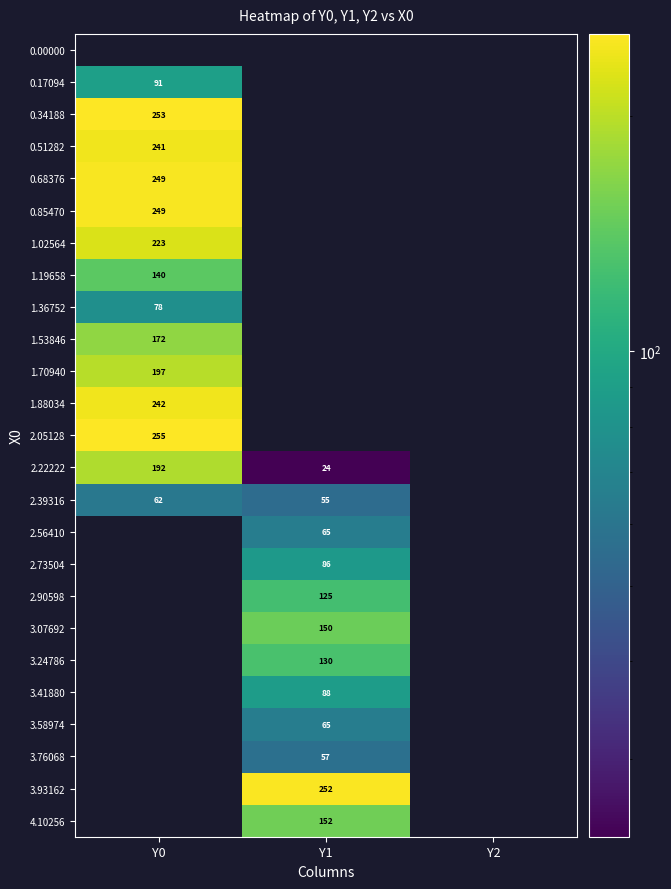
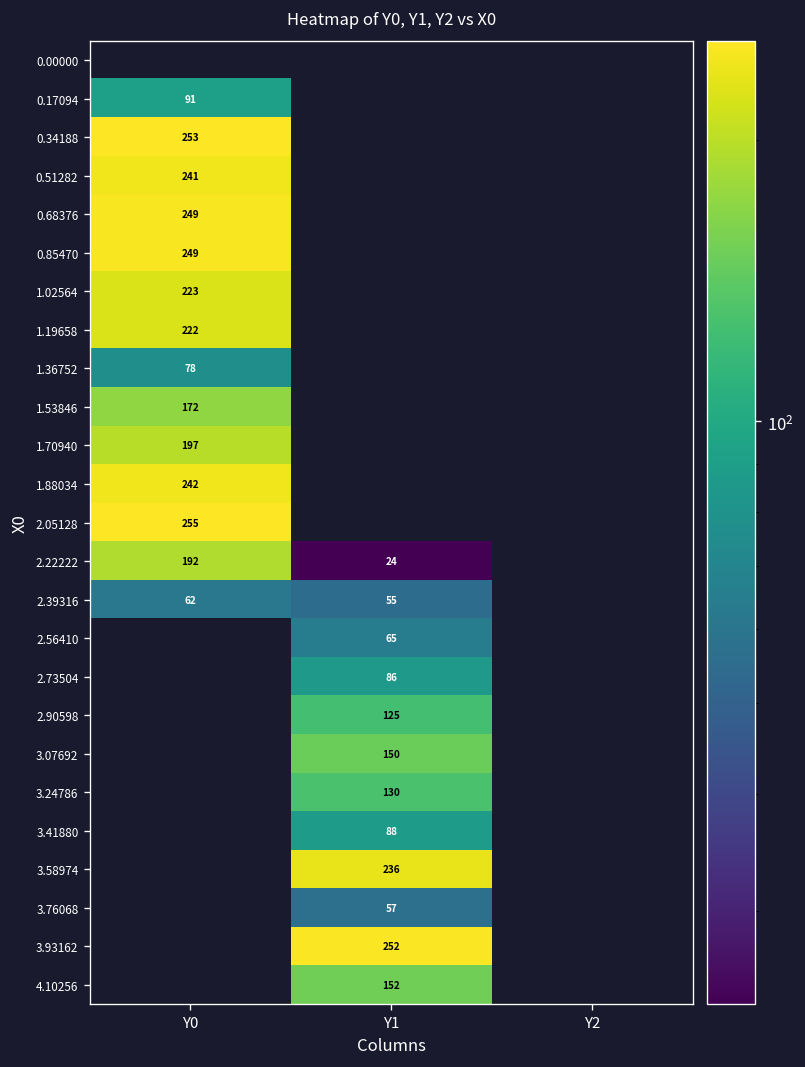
  {
    "0.17094": {
      "Y0": 91
    },
    "0.34188": {
      "Y0": 253
    },
    "0.51282": {
      "Y0": 241
    },
    "0.68376": {
      "Y0": 249
    },
    "0.85470": {
      "Y0": 249
    },
    "1.02564": {
      "Y0": 223
    },
    "1.19658": {
-     "Y0": 140
+     "Y0": 222
    },
    "1.36752": {
      "Y0": 78
    },
    "1.53846": {
      "Y0": 172
    },
    "1.70940": {
      "Y0": 197
    },
    "1.88034": {
      "Y0": 242
    },
    "2.05128": {
      "Y0": 255
    },
    "2.22222": {
      "Y0": 192,
      "Y1": 24
    },
    "2.39316": {
      "Y0": 62,
      "Y1": 55
    },
    "2.56410": {
      "Y1": 65
    },
    "2.73504": {
      "Y1": 86
    },
    "2.90598": {
      "Y1": 125
    },
    "3.07692": {
      "Y1": 150
    },
    "3.24786": {
      "Y1": 130
    },
    "3.41880": {
      "Y1": 88
    },
    "3.58974": {
-     "Y1": 65
+     "Y1": 236
    },
    "3.76068": {
      "Y1": 57
    },
    "3.93162": {
      "Y1": 252
    },
    "4.10256": {
      "Y1": 152
    }
  }
